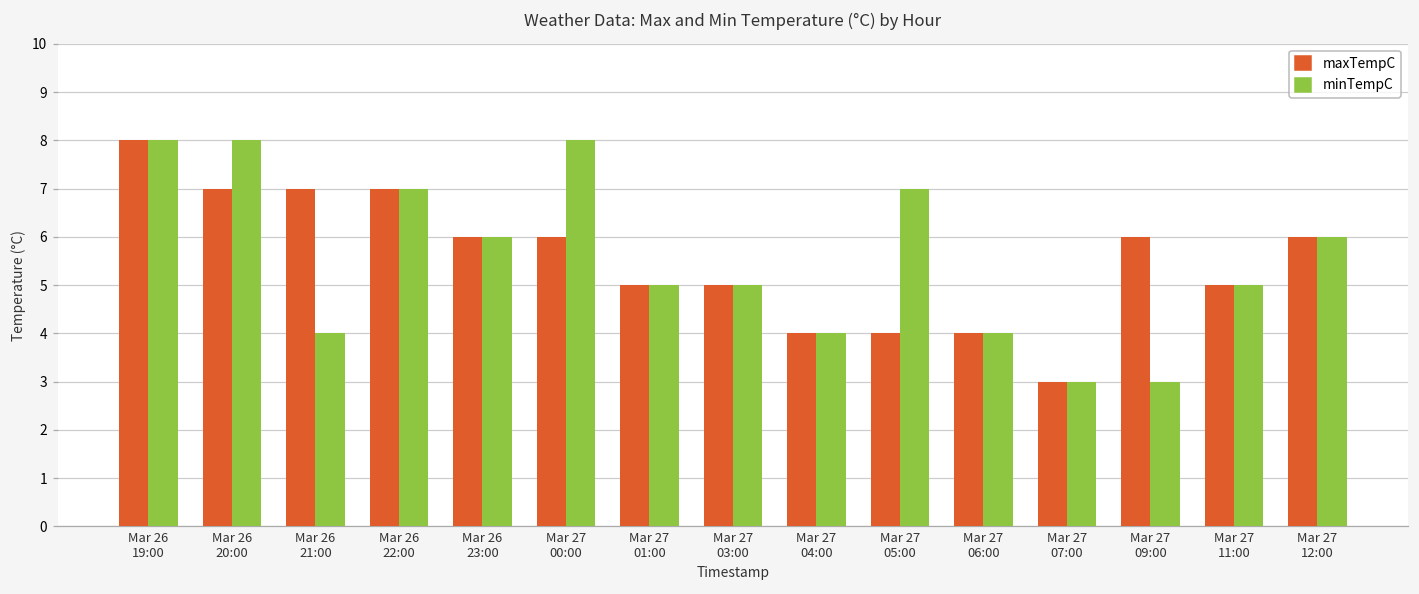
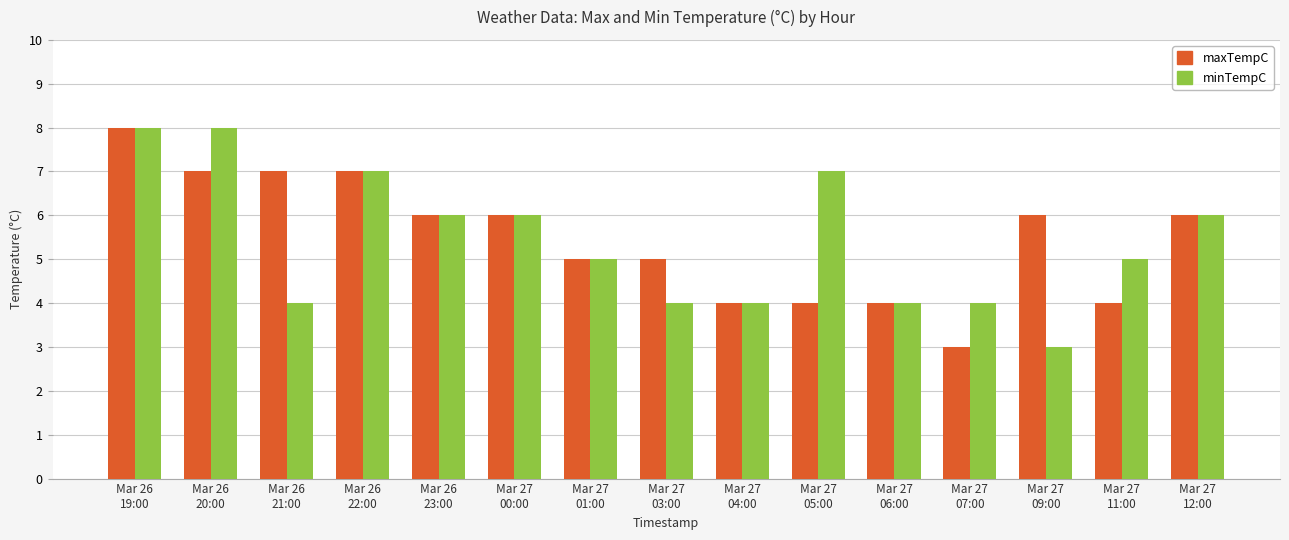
  {
    "maxTempC": {
      "Mar 26 19:00": 8,
      "Mar 26 20:00": 7,
      "Mar 26 21:00": 7,
      "Mar 26 22:00": 7,
      "Mar 26 23:00": 6,
      "Mar 27 00:00": 6,
      "Mar 27 01:00": 5,
      "Mar 27 03:00": 5,
      "Mar 27 04:00": 4,
      "Mar 27 05:00": 4,
      "Mar 27 06:00": 4,
      "Mar 27 07:00": 3,
      "Mar 27 09:00": 6,
-     "Mar 27 11:00": 5,
+     "Mar 27 11:00": 4,
      "Mar 27 12:00": 6
    },
    "minTempC": {
      "Mar 26 19:00": 8,
      "Mar 26 20:00": 8,
      "Mar 26 21:00": 4,
      "Mar 26 22:00": 7,
      "Mar 26 23:00": 6,
-     "Mar 27 00:00": 8,
+     "Mar 27 00:00": 6,
      "Mar 27 01:00": 5,
-     "Mar 27 03:00": 5,
+     "Mar 27 03:00": 4,
      "Mar 27 04:00": 4,
      "Mar 27 05:00": 7,
      "Mar 27 06:00": 4,
-     "Mar 27 07:00": 3,
+     "Mar 27 07:00": 4,
      "Mar 27 09:00": 3,
      "Mar 27 11:00": 5,
      "Mar 27 12:00": 6
    }
  }
